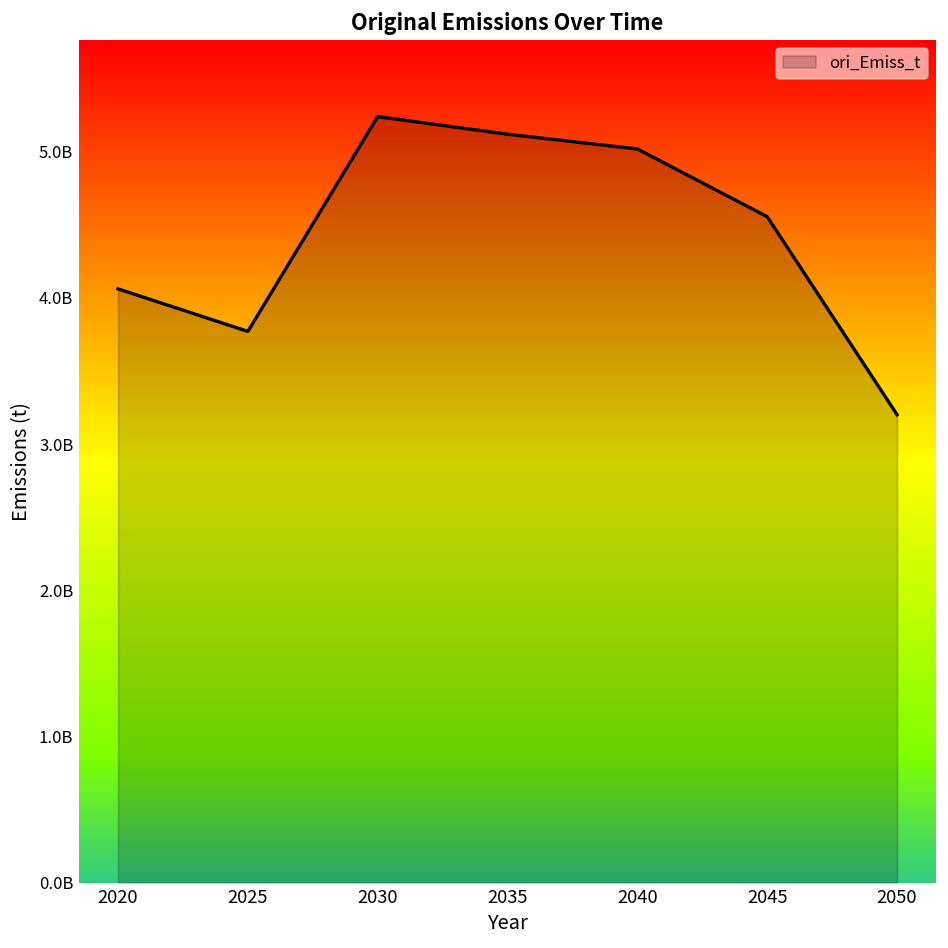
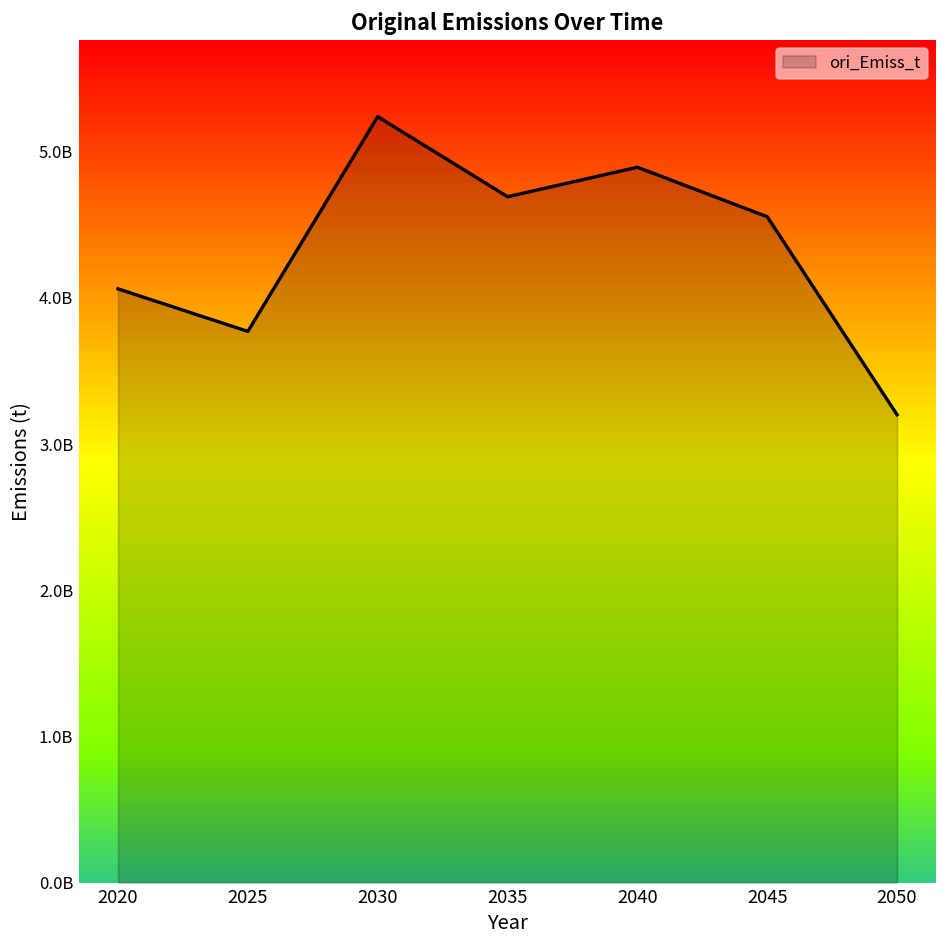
  {
    "2020": 4060000000,
    "2025": 3770000000,
    "2030": 5240000000,
-   "2035": 5120000000,
-   "2040": 5020000000,
+   "2035": 4690000000,
+   "2040": 4890000000,
    "2045": 4550000000,
    "2050": 3200000000
  }
